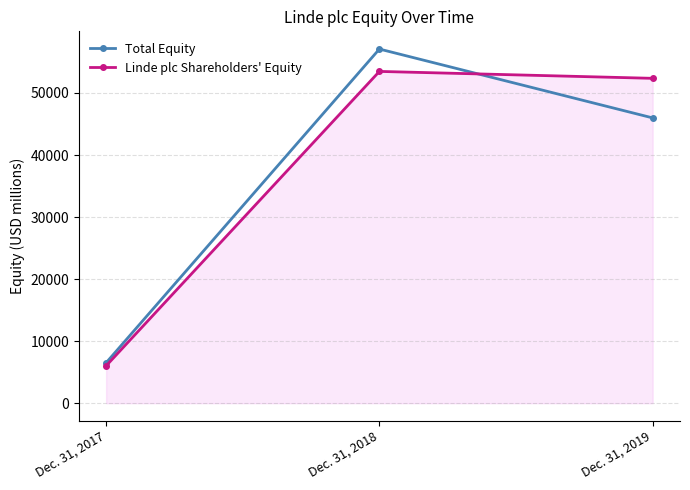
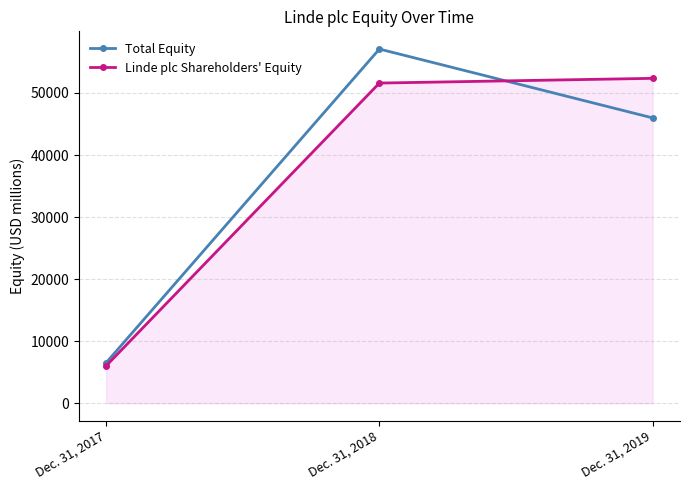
  {
    "Total Equity": {
      "Dec. 31, 2017": 7000,
      "Dec. 31, 2018": 57000,
      "Dec. 31, 2019": 46000
    },
    "Linde plc Shareholders' Equity": {
      "Dec. 31, 2017": 6000,
-     "Dec. 31, 2018": 53000,
+     "Dec. 31, 2018": 52000,
      "Dec. 31, 2019": 52000
    }
  }
